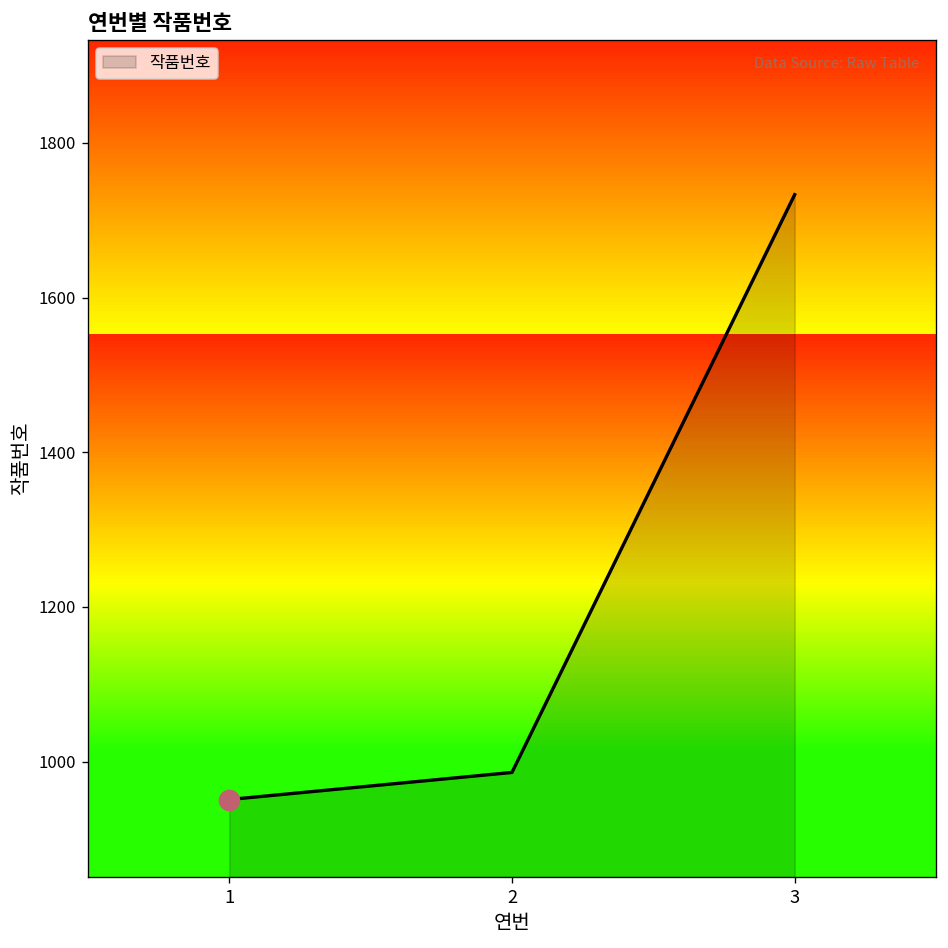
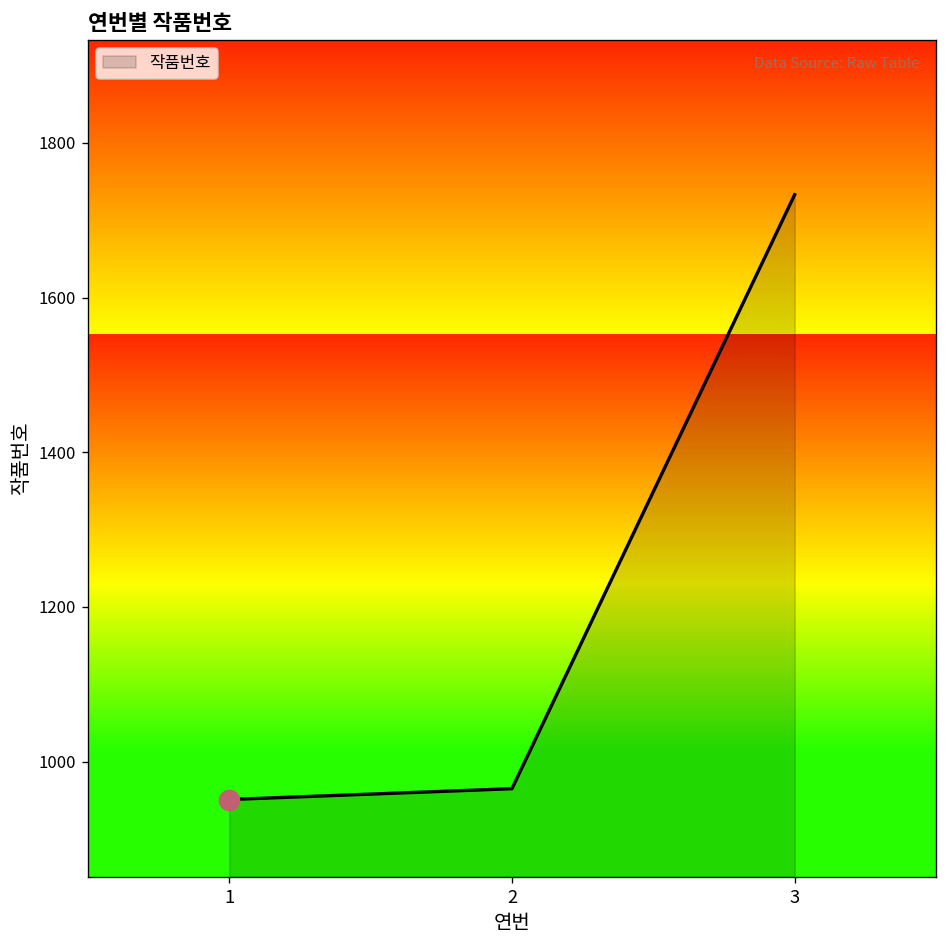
  {
    "작품번호": {
-     "2": 990,
+     "2": 970,
      "3": 1730
    }
  }
